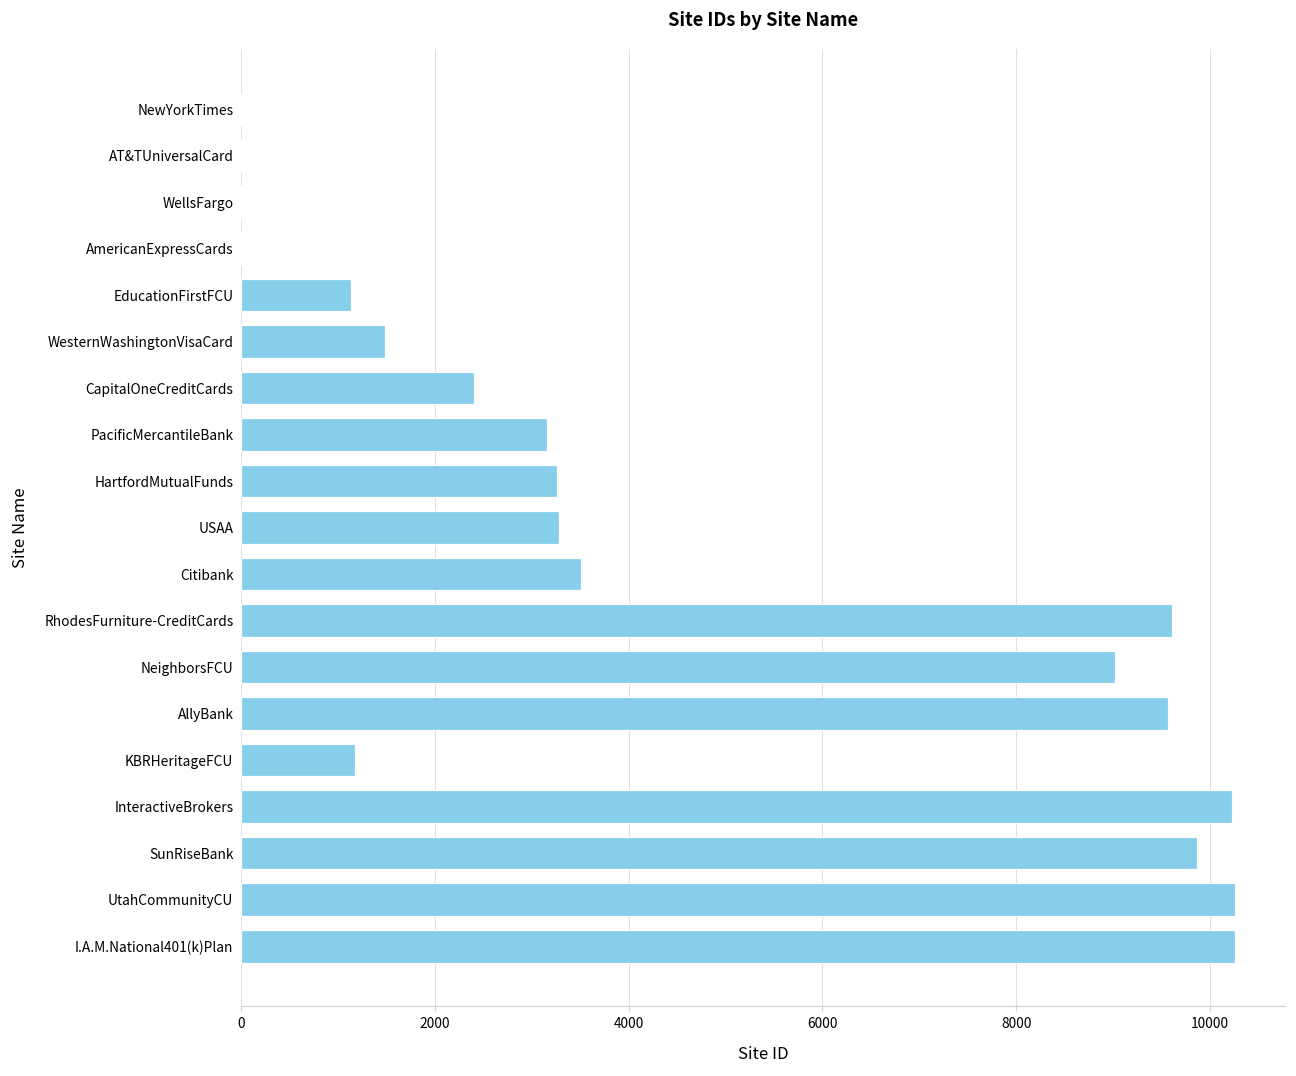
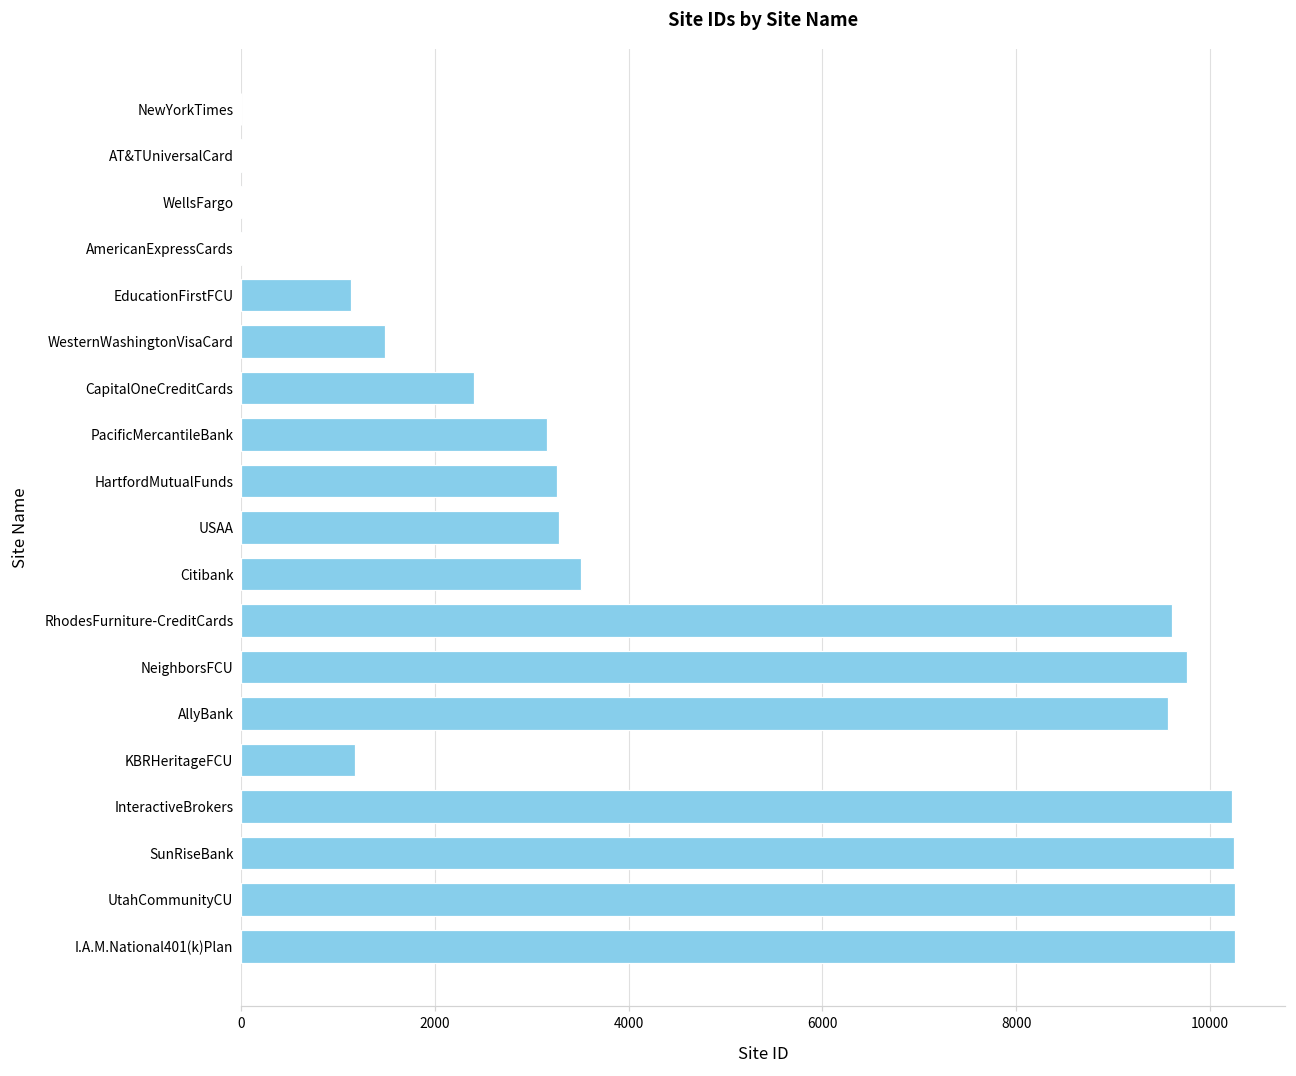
  {
    "EducationFirstFCU": 1100,
    "WesternWashingtonVisaCard": 1500,
    "CapitalOneCreditCards": 2400,
    "PacificMercantileBank": 3200,
    "HartfordMutualFunds": 3300,
    "USAA": 3300,
    "Citibank": 3500,
    "RhodesFurniture-CreditCards": 9600,
-   "NeighborsFCU": 9000,
+   "NeighborsFCU": 9800,
    "AllyBank": 9600,
    "KBRHeritageFCU": 1200,
    "InteractiveBrokers": 10200,
-   "SunRiseBank": 9900,
+   "SunRiseBank": 10200,
    "UtahCommunityCU": 10300,
    "I.A.M.National401(k)Plan": 10300
  }
